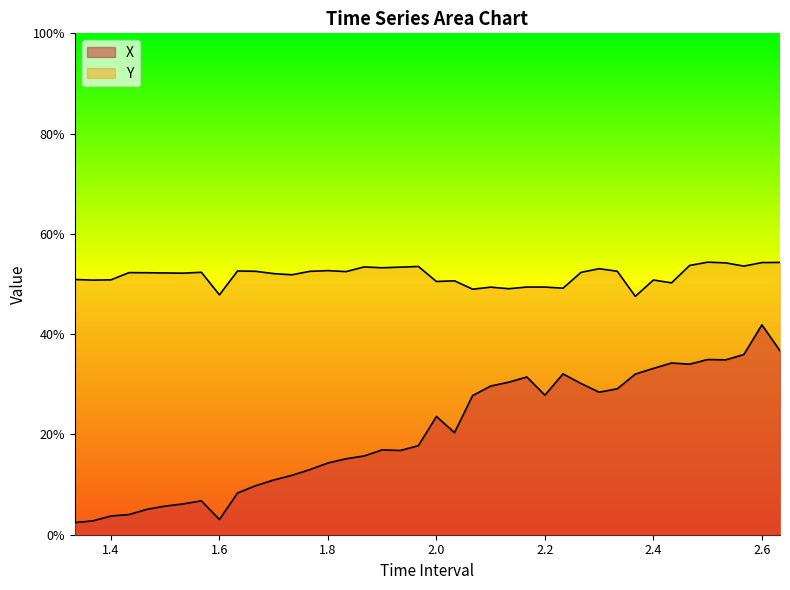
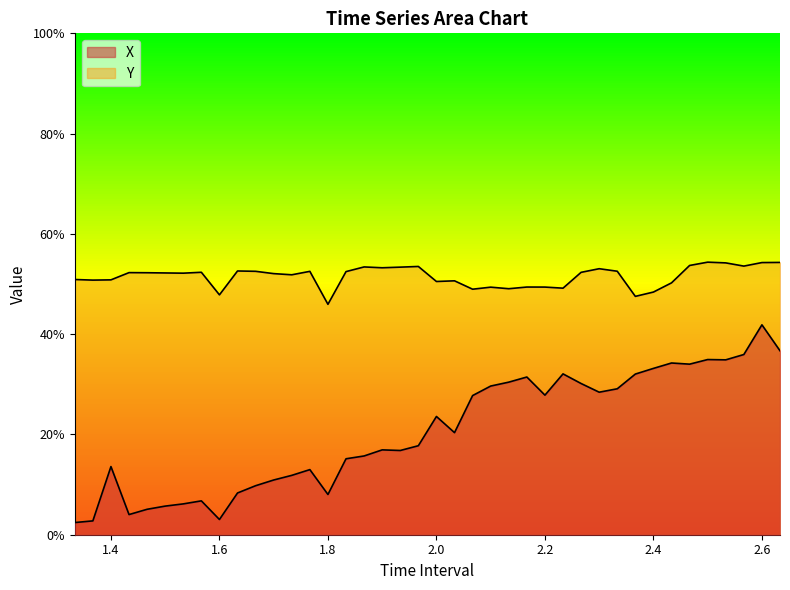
  {
    "X": {
-     "1.4": "4%",
+     "1.4": "14%",
      "1.6": "3%",
-     "1.8": "14%",
+     "1.8": "8%",
      "2.0": "24%",
      "2.2": "28%",
      "2.4": "33%",
      "2.6": "42%"
    },
    "Y": {
      "1.4": "51%",
      "1.6": "48%",
-     "1.8": "53%",
+     "1.8": "46%",
      "2.0": "51%",
      "2.2": "49%",
-     "2.4": "51%",
+     "2.4": "48%",
      "2.6": "54%"
    }
  }
